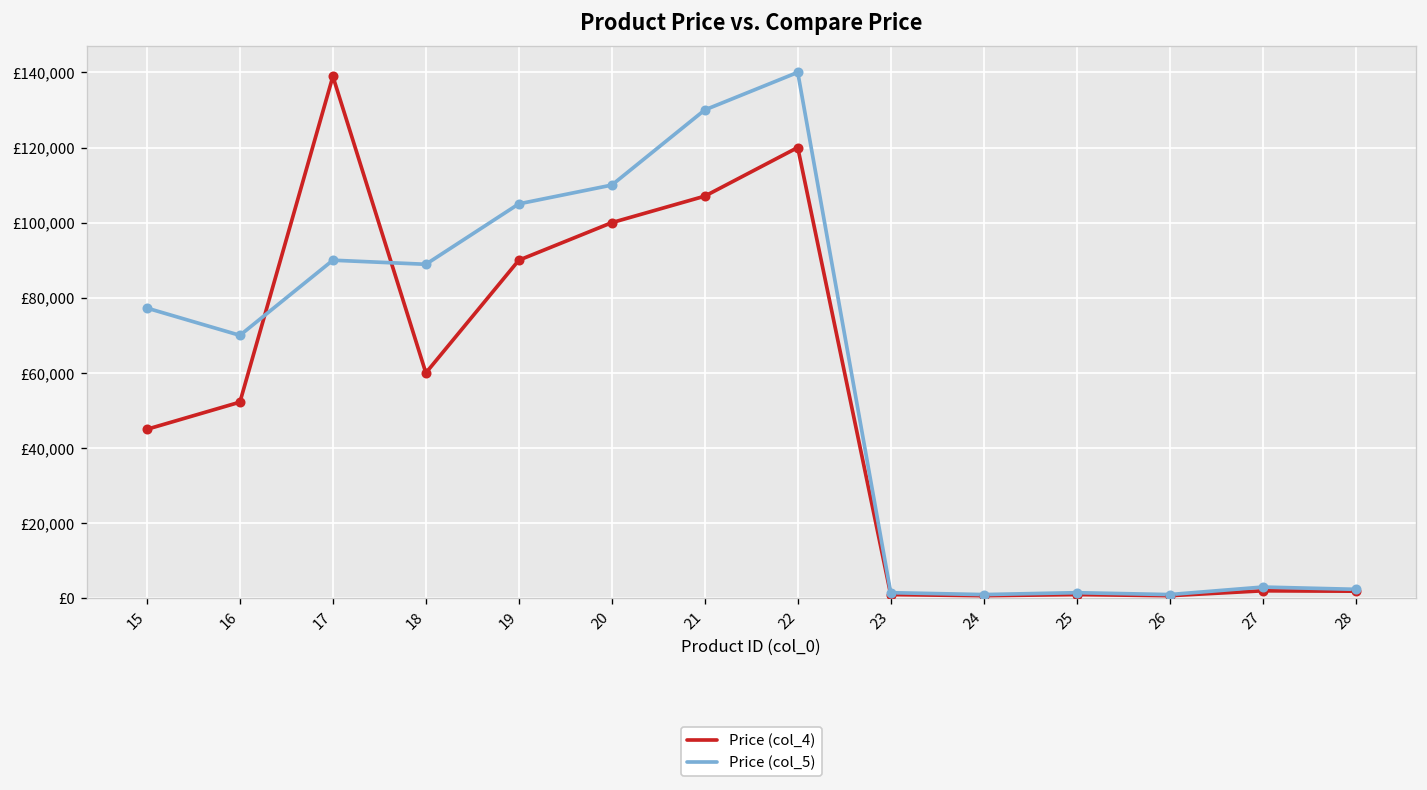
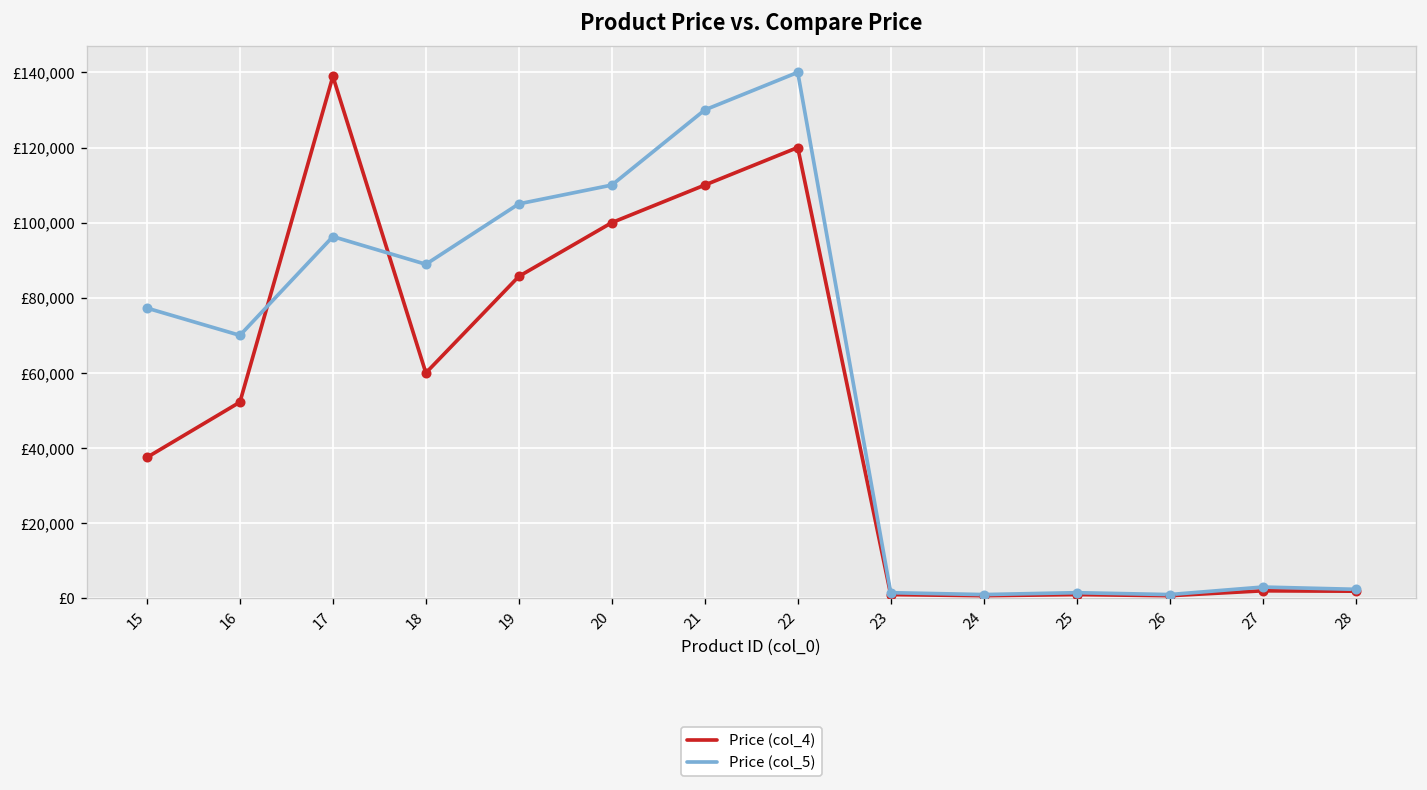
  {
    "Price (col_4)": {
-     "15": "£45,000",
+     "15": "£38,000",
      "16": "£52,000",
      "17": "£139,000",
      "18": "£60,000",
-     "19": "£90,000",
+     "19": "£86,000",
      "20": "£100,000",
-     "21": "£107,000",
+     "21": "£110,000",
      "22": "£120,000",
      "27": "£2,000"
    },
    "Price (col_5)": {
      "15": "£77,000",
      "16": "£70,000",
-     "17": "£90,000",
+     "17": "£96,000",
      "18": "£89,000",
      "19": "£105,000",
      "20": "£110,000",
      "21": "£130,000",
      "22": "£140,000",
      "27": "£3,000"
    }
  }
